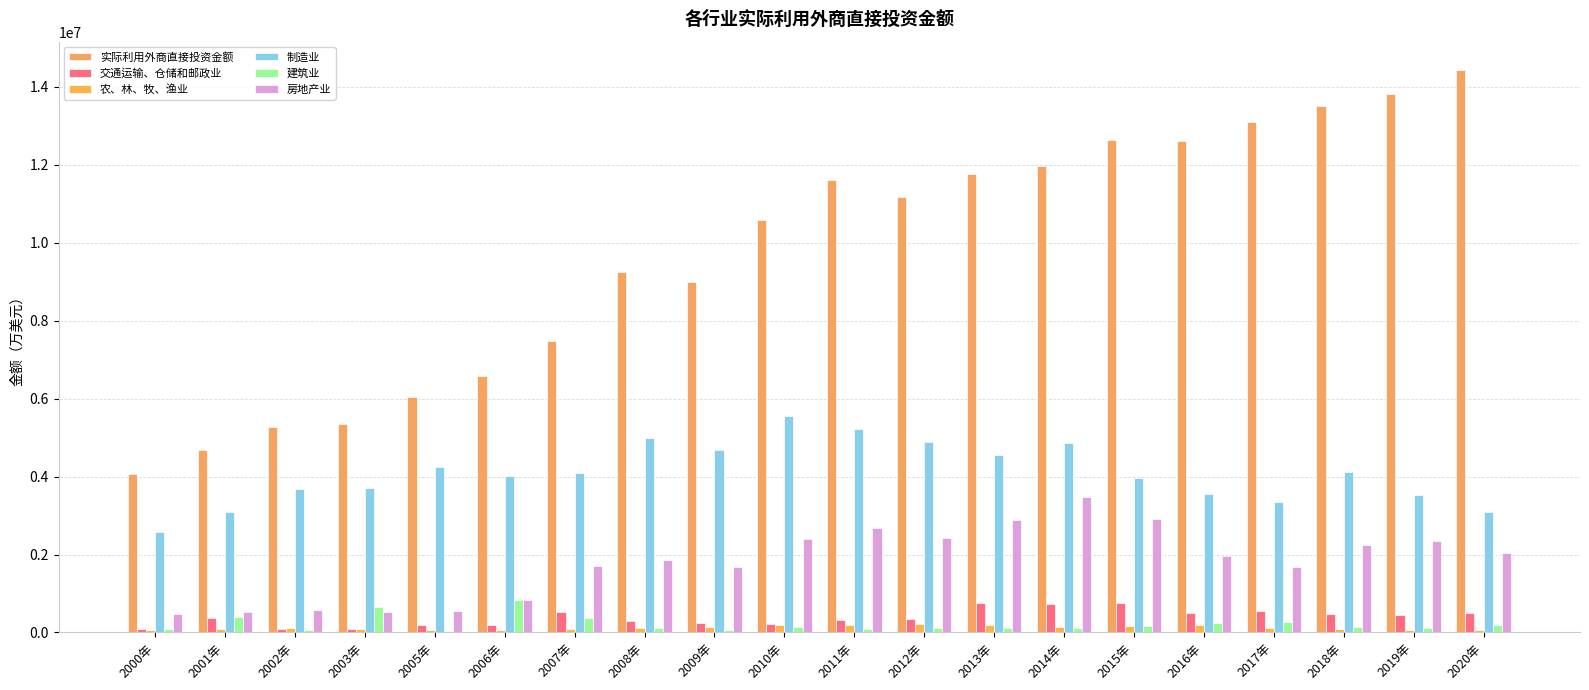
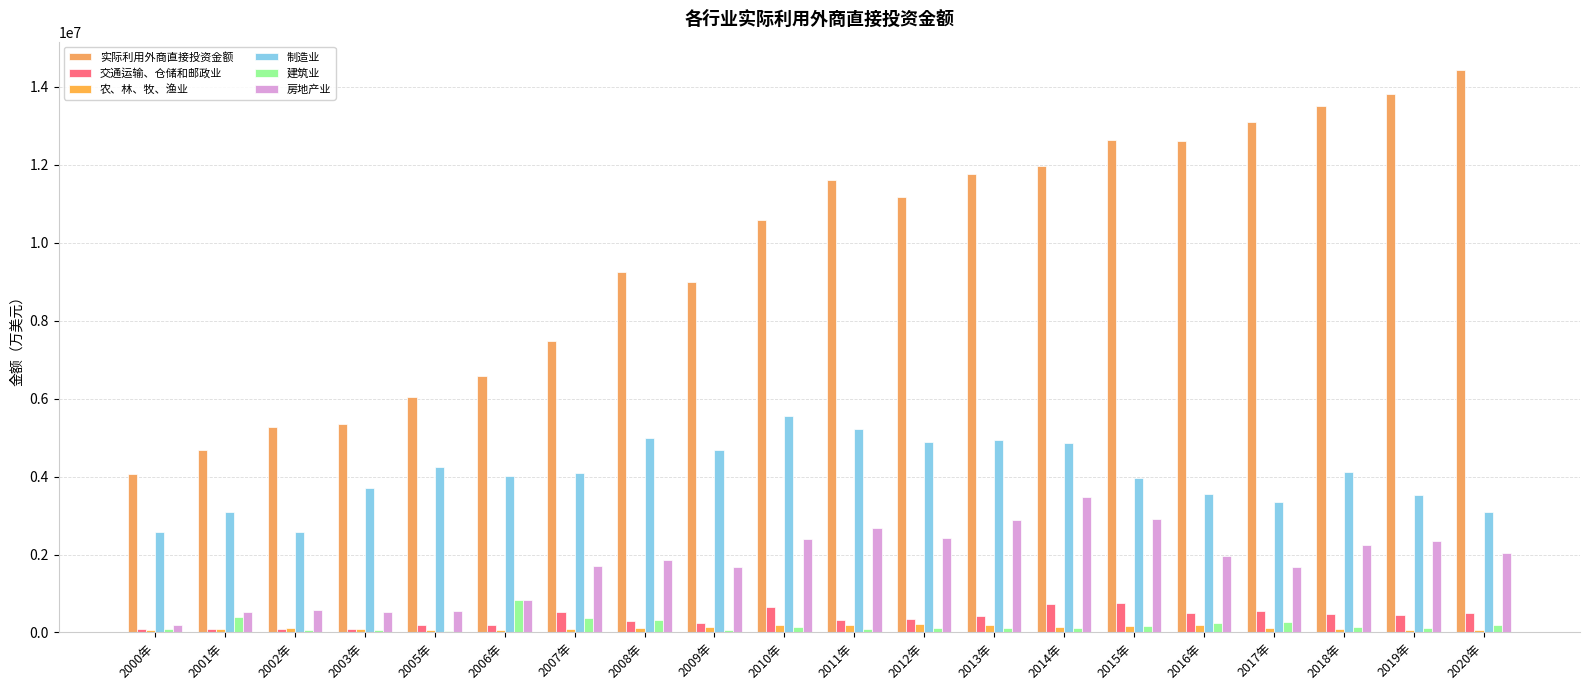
  {
    "交通运输、仓储和邮政业": {
      "2000年": 100000,
-     "2001年": 400000,
+     "2001年": 100000,
      "2002年": 100000,
      "2003年": 100000,
      "2005年": 200000,
      "2006年": 200000,
      "2007年": 500000,
      "2008年": 300000,
      "2009年": 300000,
-     "2010年": 200000,
+     "2010年": 700000,
      "2011年": 300000,
      "2012年": 300000,
-     "2013年": 800000,
+     "2013年": 400000,
      "2014年": 700000,
      "2015年": 800000,
      "2016年": 500000,
      "2017年": 600000,
      "2018年": 500000,
      "2019年": 500000,
      "2020年": 500000
    },
    "制造业": {
      "2000年": 2600000,
      "2001年": 3100000,
-     "2002年": 3700000,
+     "2002年": 2600000,
      "2003年": 3700000,
      "2005年": 4200000,
      "2006年": 4000000,
      "2007年": 4100000,
      "2008年": 5000000,
      "2009年": 4700000,
      "2010年": 5600000,
      "2011年": 5200000,
      "2012年": 4900000,
-     "2013年": 4600000,
+     "2013年": 4900000,
      "2014年": 4900000,
      "2015年": 4000000,
      "2016年": 3500000,
      "2017年": 3400000,
      "2018年": 4100000,
      "2019年": 3500000,
      "2020年": 3100000
    },
    "建筑业": {
      "2000年": 100000,
      "2001年": 400000,
      "2002年": 100000,
-     "2003年": 600000,
+     "2003年": 100000,
      "2006年": 800000,
      "2007年": 400000,
-     "2008年": 100000,
+     "2008年": 300000,
      "2009年": 100000,
      "2010年": 100000,
      "2011年": 100000,
      "2012年": 100000,
      "2013年": 100000,
      "2014年": 100000,
      "2015年": 200000,
      "2016年": 200000,
      "2017年": 300000,
      "2018年": 100000,
      "2019年": 100000,
      "2020年": 200000
    },
    "房地产业": {
-     "2000年": 500000,
+     "2000年": 200000,
      "2001年": 500000,
      "2002年": 600000,
      "2003年": 500000,
      "2005年": 500000,
      "2006年": 800000,
      "2007年": 1700000,
      "2008年": 1900000,
      "2009年": 1700000,
      "2010年": 2400000,
      "2011年": 2700000,
      "2012年": 2400000,
      "2013年": 2900000,
      "2014年": 3500000,
      "2015年": 2900000,
      "2016年": 2000000,
      "2017年": 1700000,
      "2018年": 2200000,
      "2019年": 2300000,
      "2020年": 2000000
    }
  }
